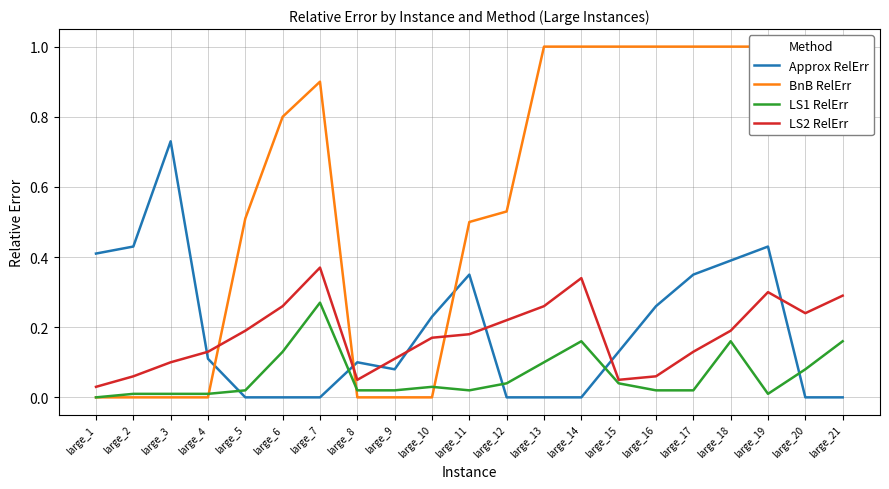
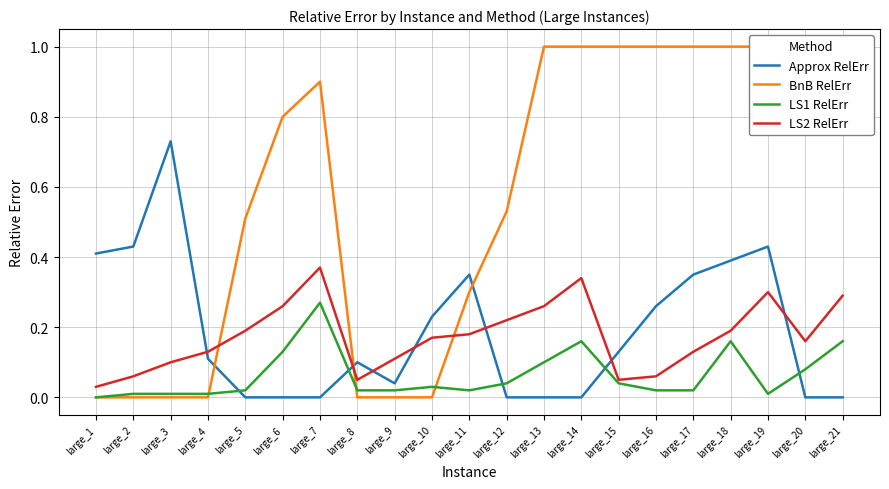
  {
    "Approx RelErr": {
      "large_1": 0.41,
      "large_2": 0.43,
      "large_3": 0.73,
      "large_4": 0.11,
      "large_5": 0.00,
      "large_6": 0.00,
      "large_7": 0.00,
      "large_8": 0.10,
-     "large_9": 0.08,
+     "large_9": 0.04,
      "large_10": 0.23,
      "large_11": 0.35,
      "large_12": 0.00,
      "large_13": 0.00,
      "large_14": 0.00,
      "large_15": 0.13,
      "large_16": 0.26,
      "large_17": 0.35,
      "large_18": 0.39,
      "large_19": 0.43,
      "large_20": 0.00,
      "large_21": 0.00
    },
    "BnB RelErr": {
      "large_2": 0.0,
      "large_3": 0.0,
      "large_4": 0.0,
      "large_5": 0.51,
      "large_6": 0.8,
      "large_7": 0.9,
      "large_8": 0.0,
      "large_9": 0.0,
      "large_10": 0.0,
-     "large_11": 0.5,
+     "large_11": 0.3,
      "large_12": 0.53,
      "large_13": 1.0,
      "large_14": 1.0,
      "large_15": 1.0,
      "large_16": 1.0,
      "large_17": 1.0,
      "large_18": 1.0
    },
    "LS1 RelErr": {
      "large_2": 0.01,
      "large_3": 0.01,
      "large_4": 0.01,
      "large_5": 0.02,
      "large_6": 0.13,
      "large_7": 0.27,
      "large_8": 0.02,
      "large_9": 0.02,
      "large_10": 0.03,
      "large_11": 0.02,
      "large_12": 0.04,
      "large_13": 0.10,
      "large_14": 0.16,
      "large_15": 0.04,
      "large_16": 0.02,
      "large_17": 0.02,
      "large_18": 0.16,
      "large_19": 0.01,
      "large_20": 0.08,
      "large_21": 0.16
    },
    "LS2 RelErr": {
      "large_1": 0.03,
      "large_2": 0.06,
      "large_3": 0.10,
      "large_4": 0.13,
      "large_5": 0.19,
      "large_6": 0.26,
      "large_7": 0.37,
      "large_8": 0.05,
      "large_9": 0.11,
      "large_10": 0.17,
      "large_11": 0.18,
      "large_12": 0.22,
      "large_13": 0.26,
      "large_14": 0.34,
      "large_15": 0.05,
      "large_16": 0.06,
      "large_17": 0.13,
      "large_18": 0.19,
      "large_19": 0.30,
-     "large_20": 0.24,
+     "large_20": 0.16,
      "large_21": 0.29
    }
  }
